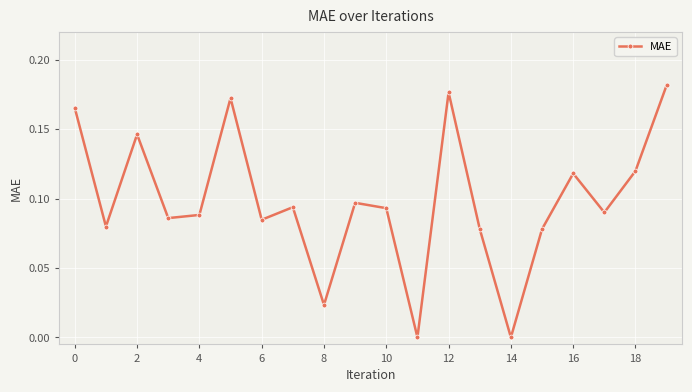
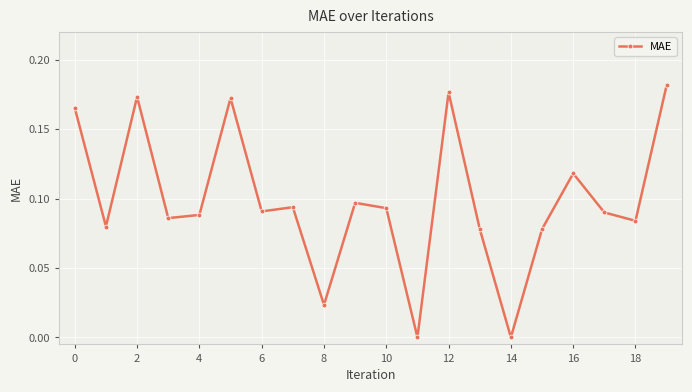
  {
    "0": 0.165,
-   "2": 0.146,
+   "2": 0.173,
    "4": 0.088,
-   "6": 0.085,
+   "6": 0.091,
    "8": 0.023,
    "10": 0.093,
    "12": 0.176,
    "14": 0.000,
    "16": 0.118,
-   "18": 0.120
+   "18": 0.084
  }
